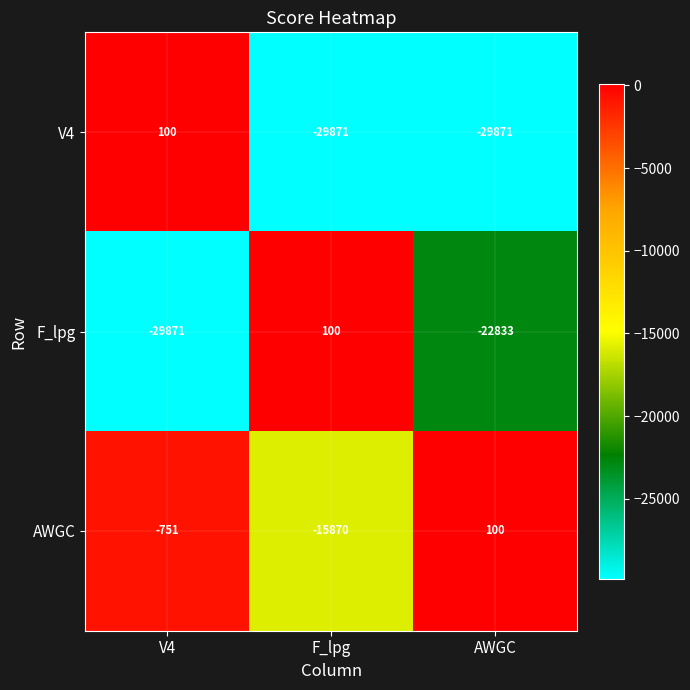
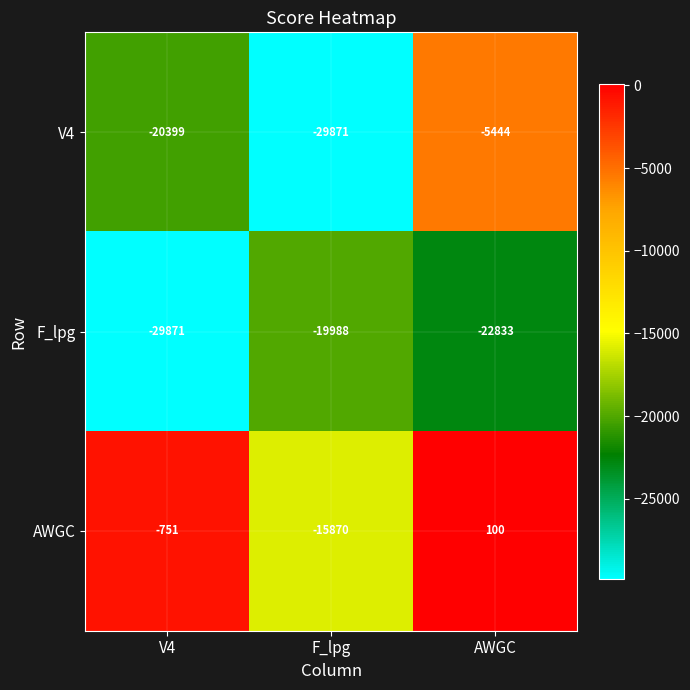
  {
    "V4": {
-     "V4": 100,
+     "V4": -20399,
      "F_lpg": -29871,
-     "AWGC": -29871
+     "AWGC": -5444
    },
    "F_lpg": {
      "V4": -29871,
-     "F_lpg": 100,
+     "F_lpg": -19988,
      "AWGC": -22833
    },
    "AWGC": {
      "V4": -751,
      "F_lpg": -15870,
      "AWGC": 100
    }
  }
